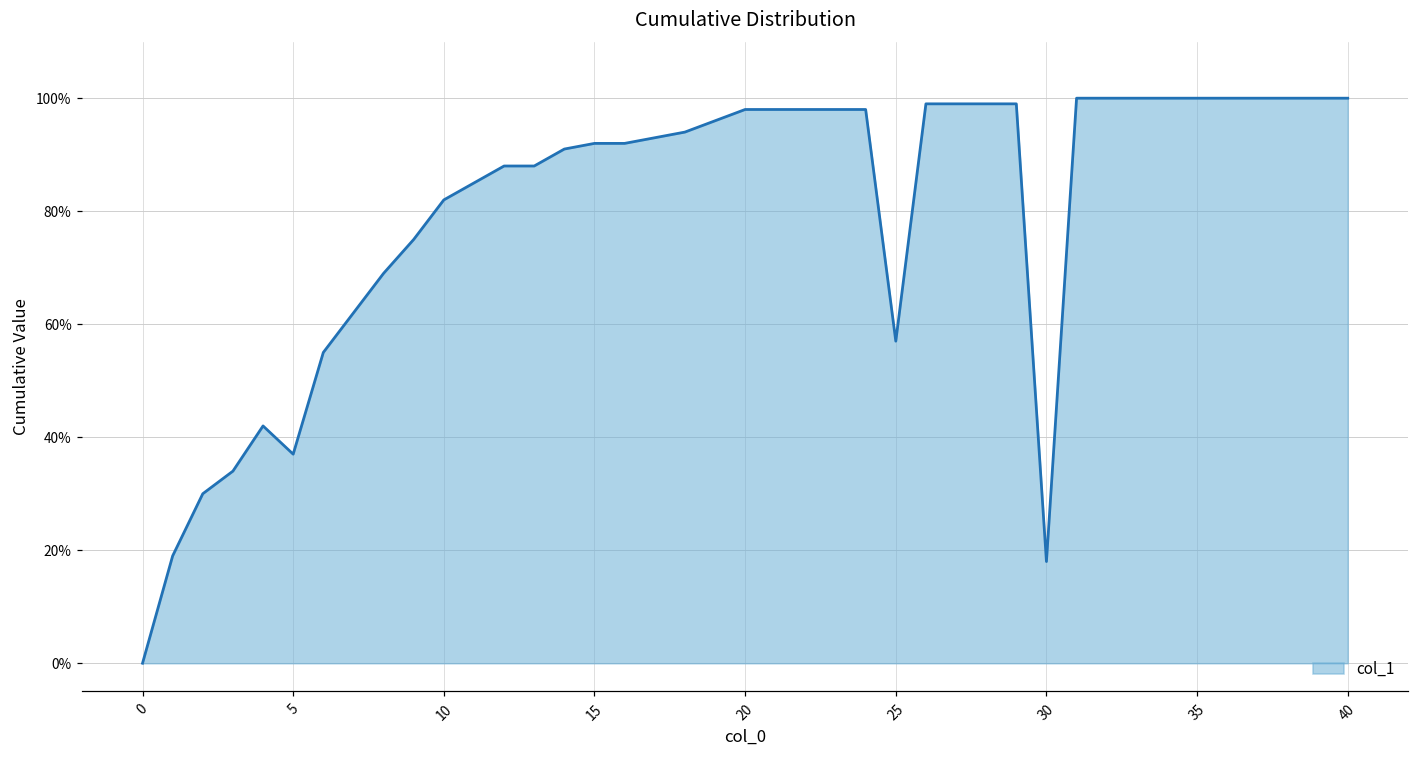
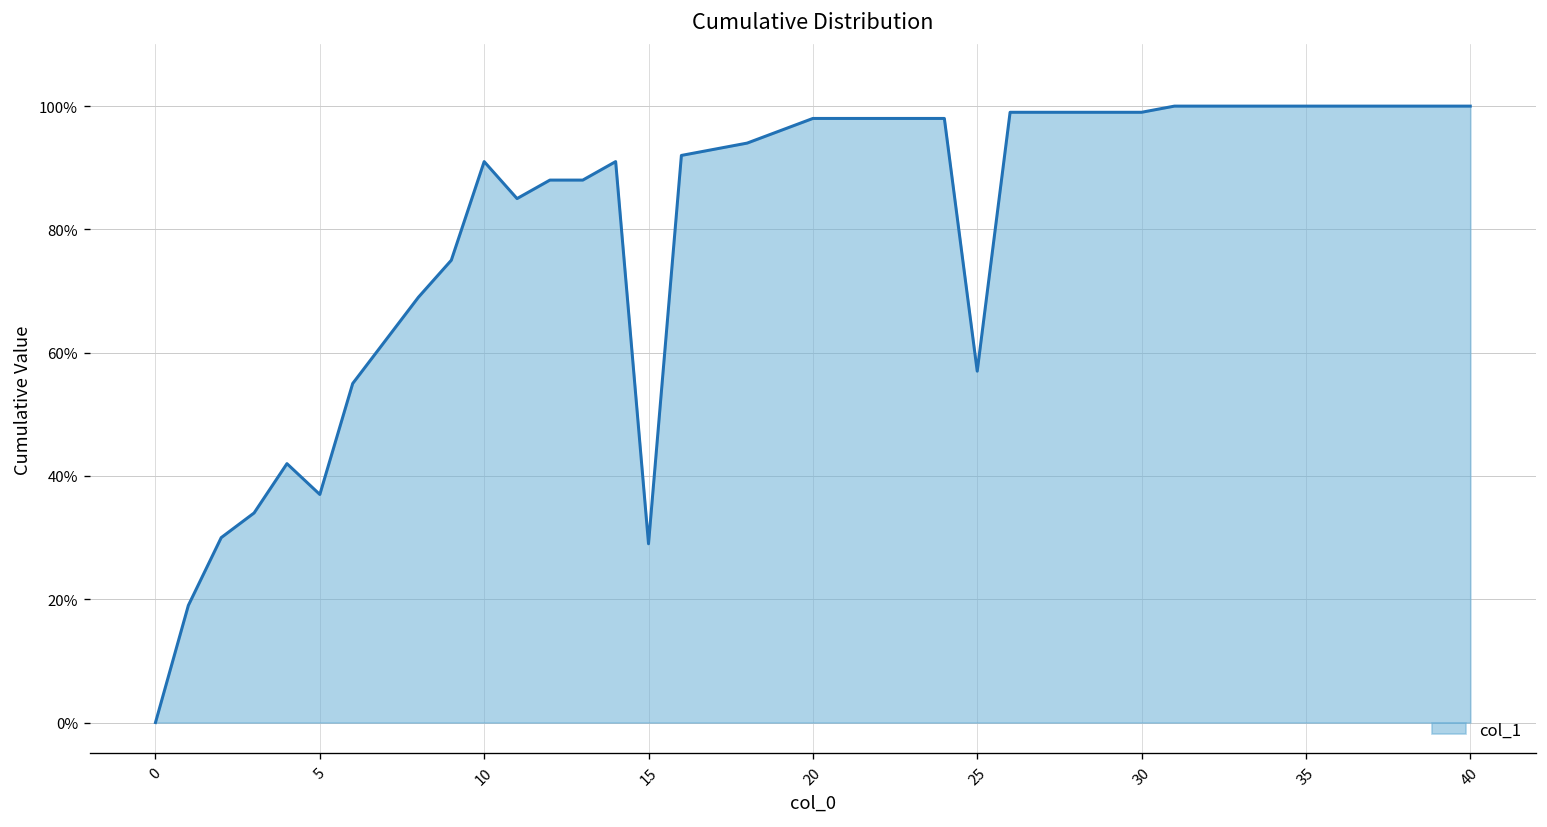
  {
    "0": "0%",
    "5": "37%",
-   "10": "82%",
-   "15": "92%",
+   "10": "91%",
+   "15": "29%",
    "20": "98%",
    "25": "57%",
-   "30": "18%",
+   "30": "99%",
    "40": "100%"
  }
